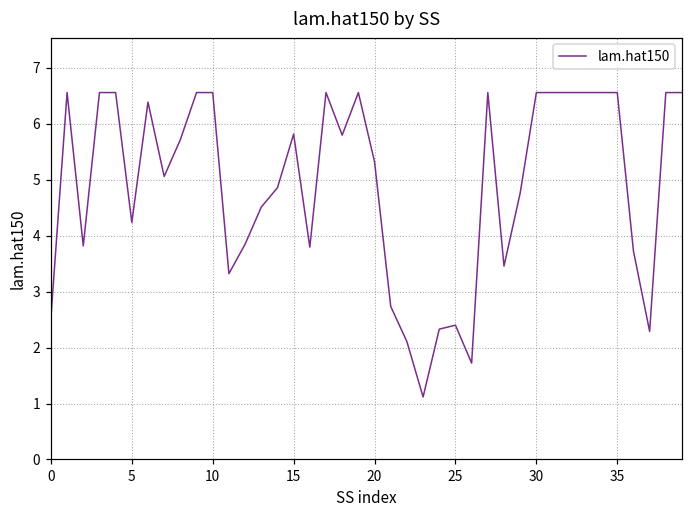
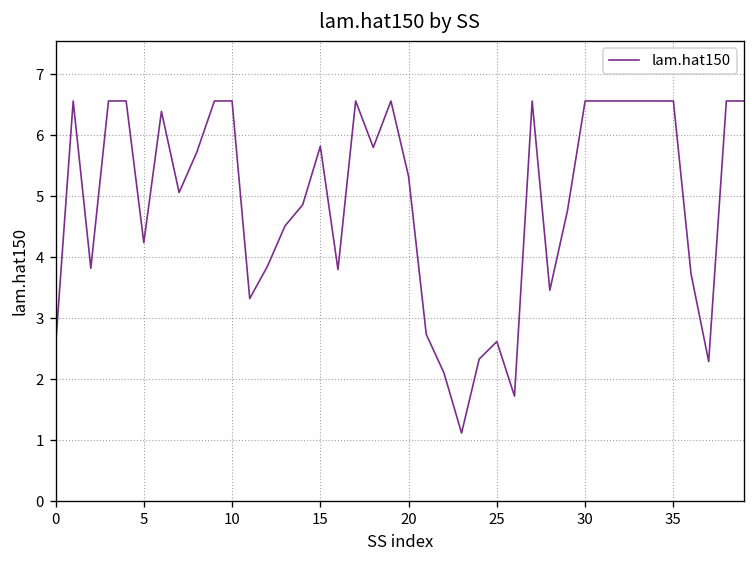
  {
    "0": 2.5,
    "5": 4.2,
    "10": 6.6,
    "15": 5.8,
    "20": 5.3,
-   "25": 2.4,
+   "25": 2.6,
    "30": 6.6,
    "35": 6.6
  }
